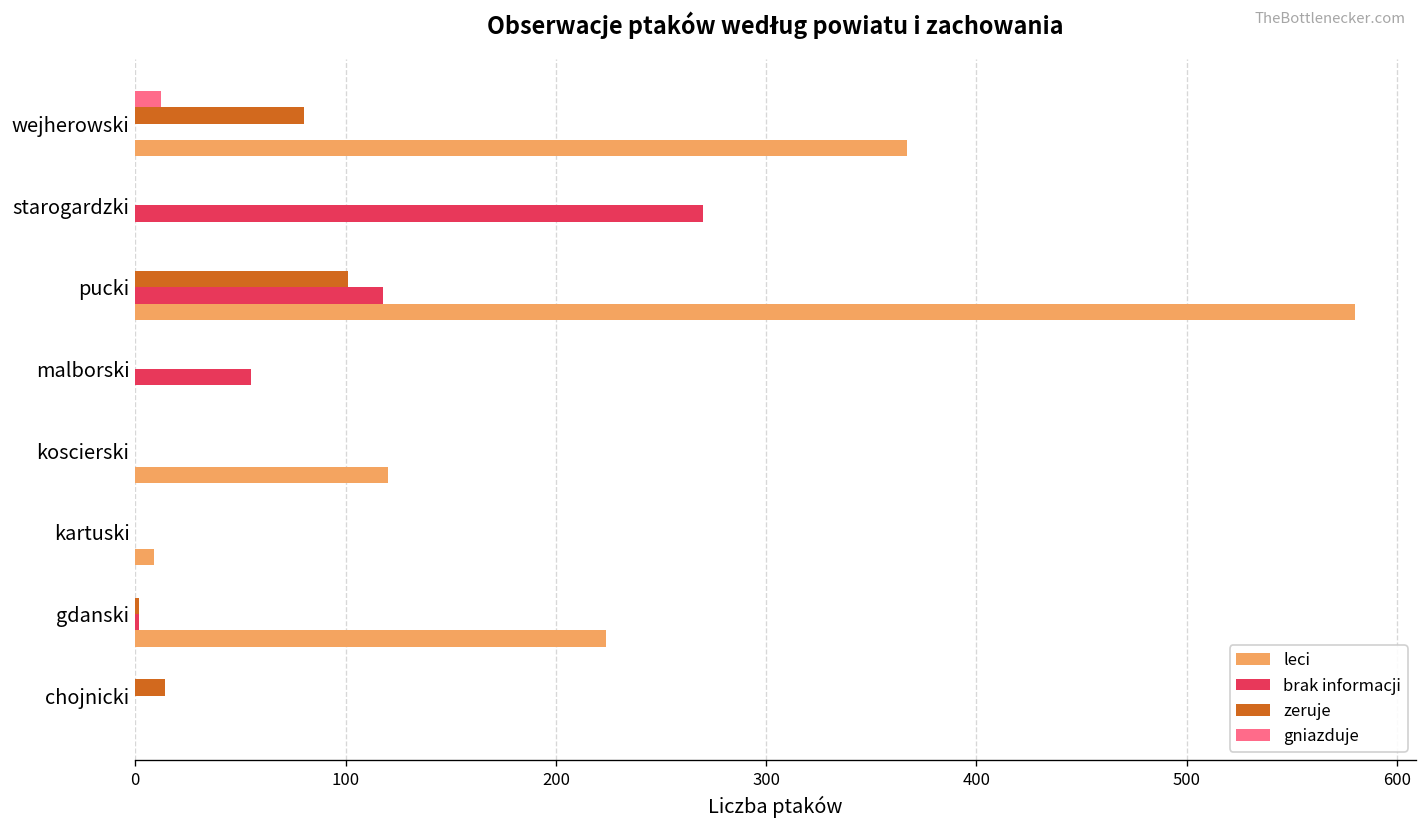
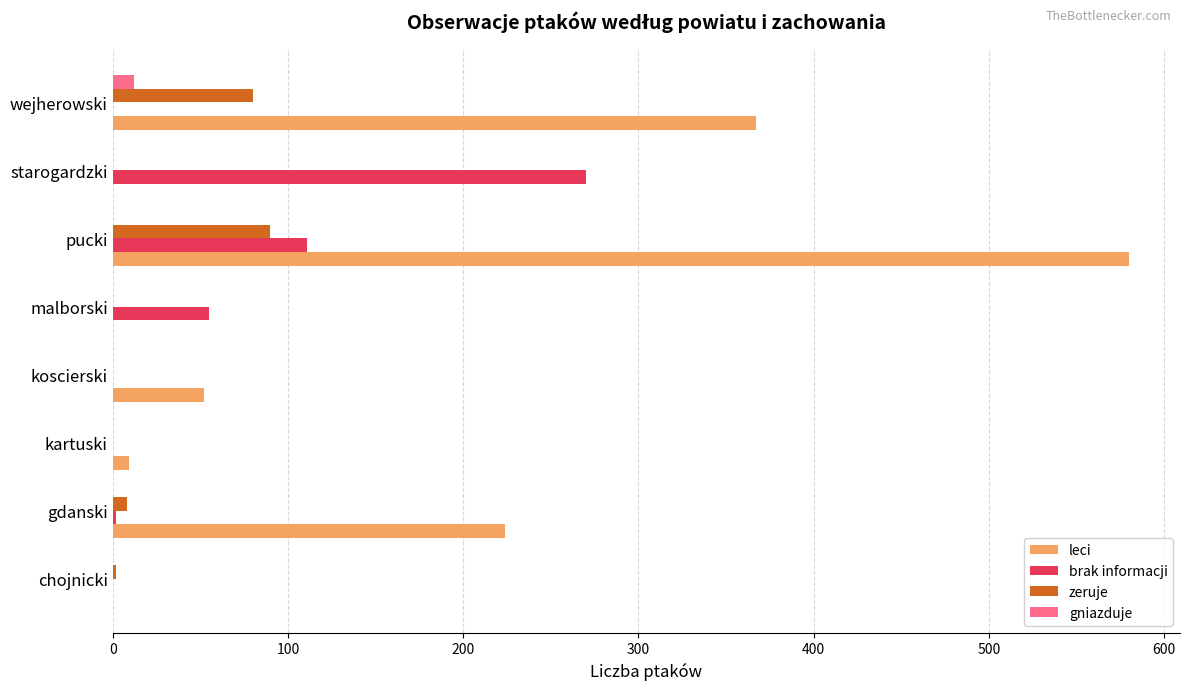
  {
    "leci": {
      "wejherowski": 367,
      "starogardzki": 0,
      "pucki": 580,
      "malborski": 0,
-     "koscierski": 120,
+     "koscierski": 52,
      "kartuski": 9,
      "gdanski": 224,
      "chojnicki": 0
    },
    "brak informacji": {
      "wejherowski": 0,
      "starogardzki": 270,
-     "pucki": 118,
+     "pucki": 111,
      "malborski": 55,
      "koscierski": 0,
      "kartuski": 0,
      "gdanski": 2,
      "chojnicki": 0
    },
    "zeruje": {
      "wejherowski": 80,
      "starogardzki": 0,
-     "pucki": 101,
+     "pucki": 90,
      "malborski": 0,
      "koscierski": 0,
      "kartuski": 0,
-     "gdanski": 2,
-     "chojnicki": 14
+     "gdanski": 8,
+     "chojnicki": 2
    },
    "gniazduje": {
      "wejherowski": 12,
      "starogardzki": 0,
      "pucki": 0,
      "malborski": 0,
      "koscierski": 0,
      "kartuski": 0,
      "gdanski": 0,
      "chojnicki": 0
    }
  }
